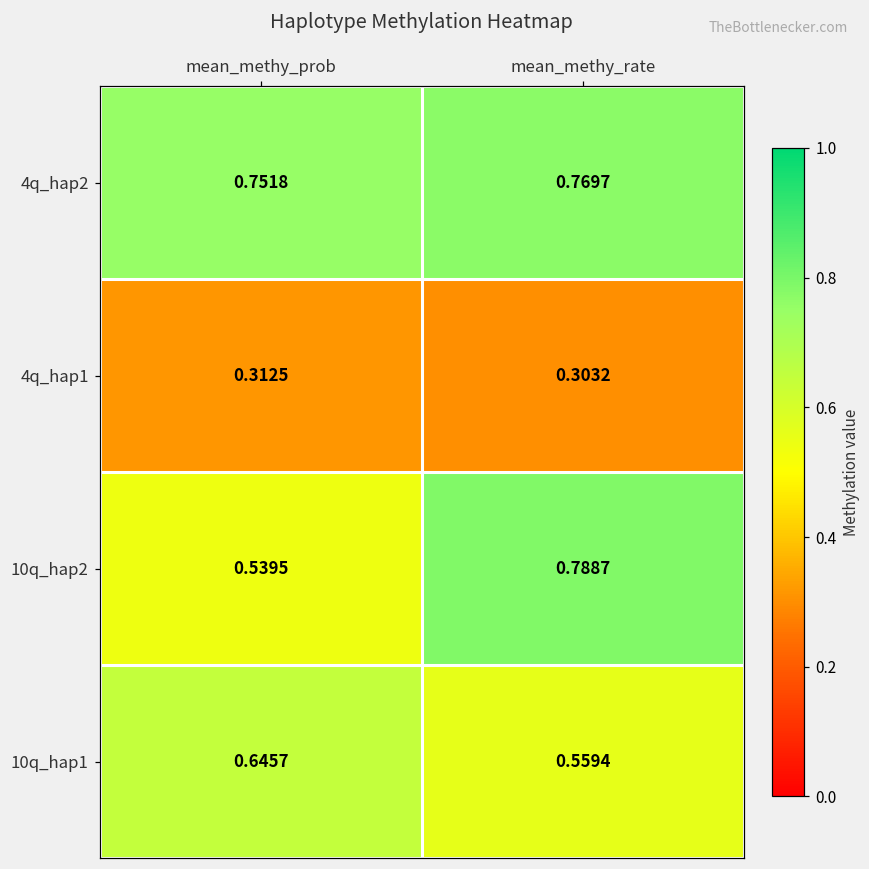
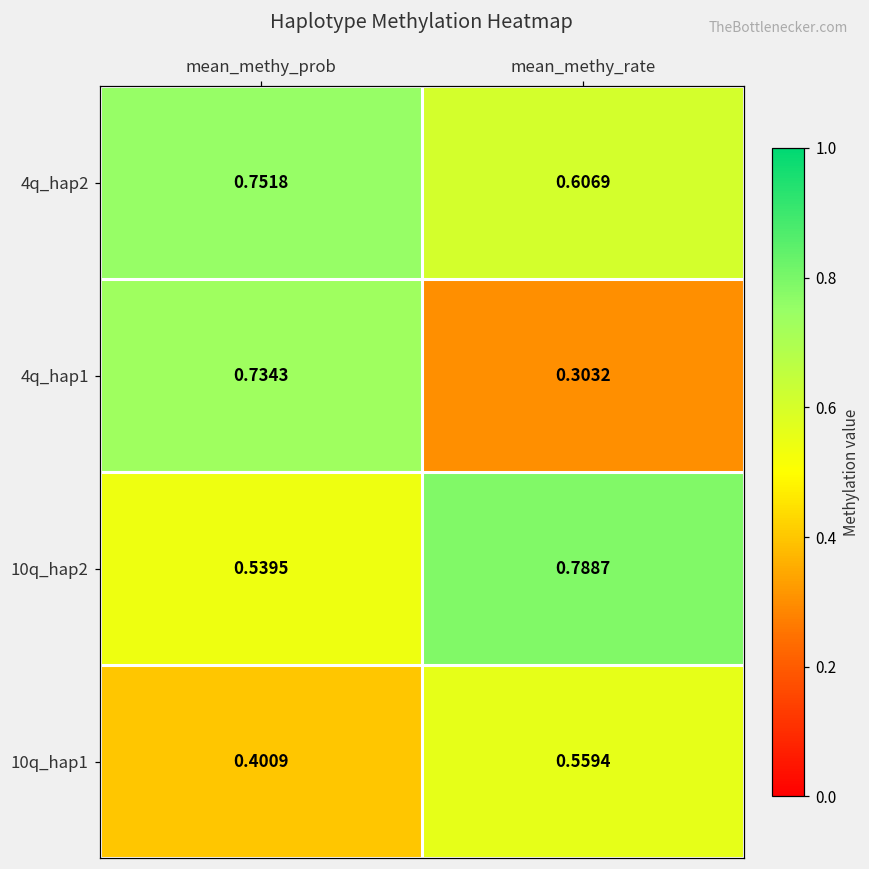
  {
    "4q_hap2": {
      "mean_methy_prob": 0.7518,
-     "mean_methy_rate": 0.7697
+     "mean_methy_rate": 0.6069
    },
    "4q_hap1": {
-     "mean_methy_prob": 0.3125,
+     "mean_methy_prob": 0.7343,
      "mean_methy_rate": 0.3032
    },
    "10q_hap2": {
      "mean_methy_prob": 0.5395,
      "mean_methy_rate": 0.7887
    },
    "10q_hap1": {
-     "mean_methy_prob": 0.6457,
+     "mean_methy_prob": 0.4009,
      "mean_methy_rate": 0.5594
    }
  }
